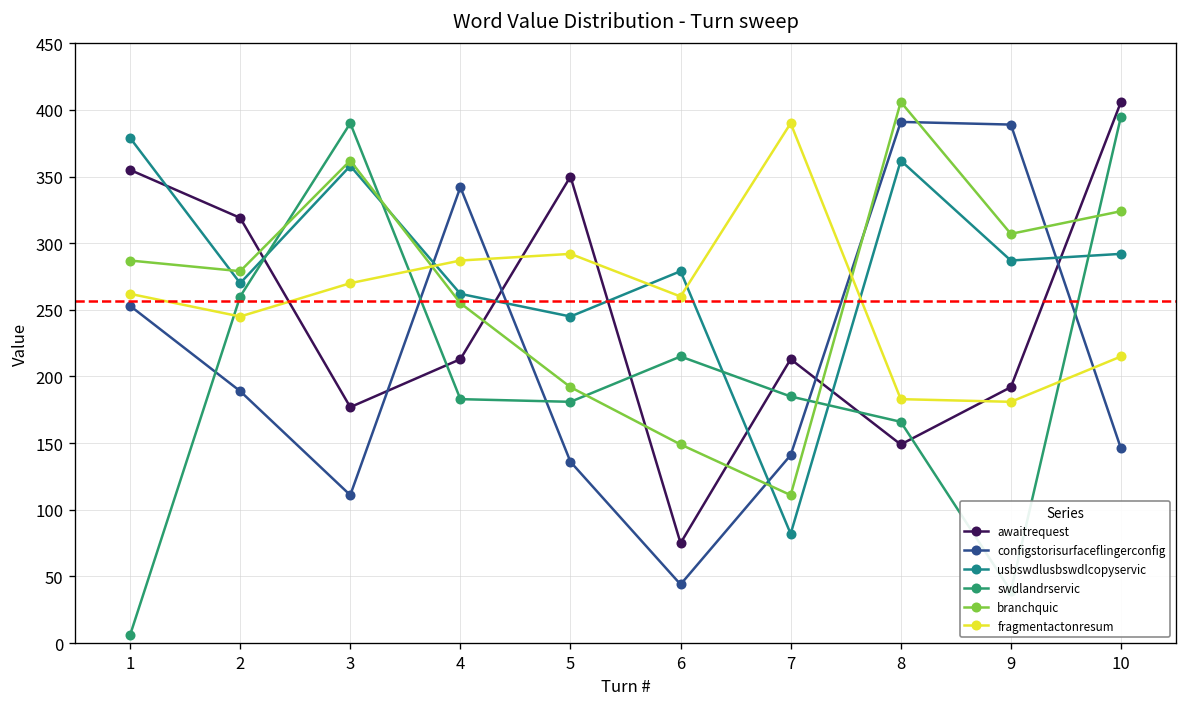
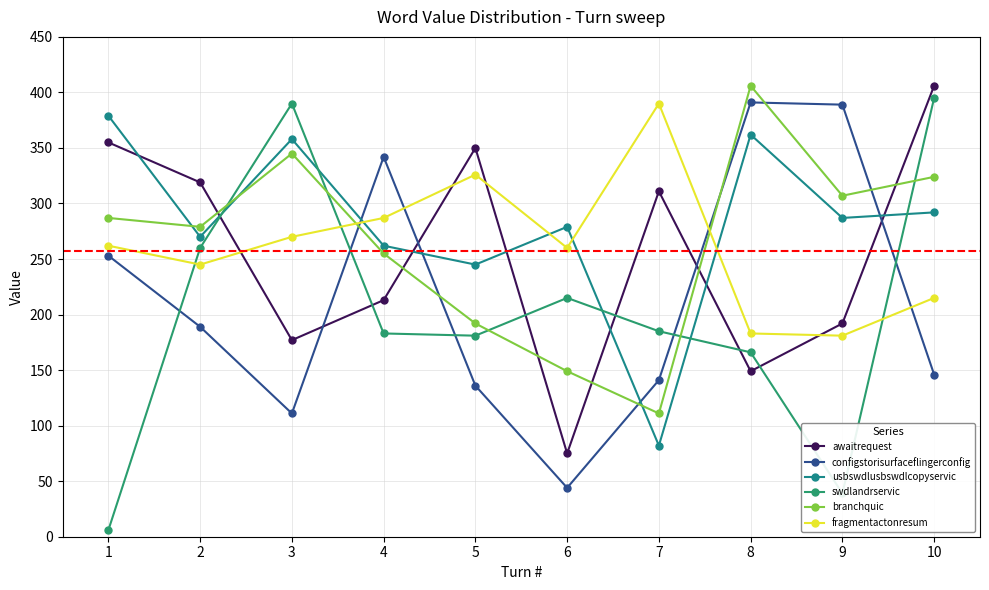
  {
    "awaitrequest": {
      "1": 355,
      "2": 319,
      "3": 177,
      "4": 213,
      "5": 350,
      "6": 75,
-     "7": 213,
+     "7": 311,
      "8": 149,
      "9": 192,
      "10": 406
    },
    "configstorisurfaceflingerconfig": {
      "1": 253,
      "2": 189,
      "3": 111,
      "4": 342,
      "5": 136,
      "6": 44,
      "7": 141,
      "8": 391,
      "9": 389,
      "10": 146
    },
    "branchquic": {
      "1": 287,
      "2": 279,
-     "3": 362,
+     "3": 345,
      "4": 255,
      "5": 192,
      "6": 149,
      "7": 111,
      "8": 406,
      "9": 307,
      "10": 324
    },
    "fragmentactonresum": {
      "1": 262,
      "2": 245,
      "3": 270,
      "4": 287,
-     "5": 292,
+     "5": 326,
      "6": 260,
      "7": 390,
      "8": 183,
      "9": 181,
      "10": 215
    }
  }
